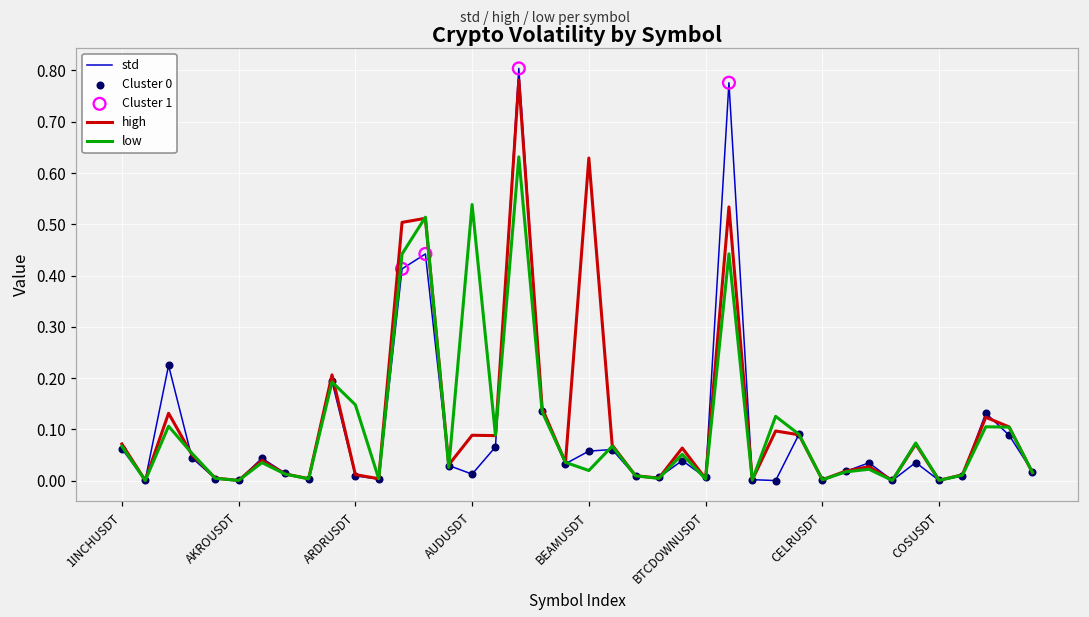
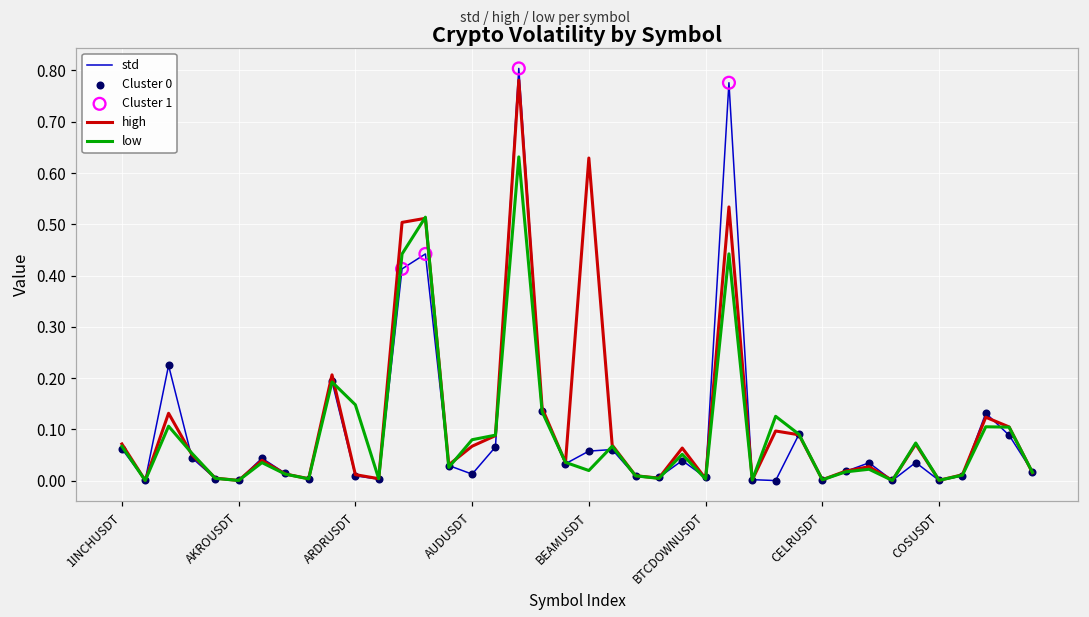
  {
    "high": {
-     "AUDUSDT": 0.09,
+     "AUDUSDT": 0.07,
      "BEAMUSDT": 0.63
    },
    "low": {
      "ARDRUSDT": 0.15,
-     "AUDUSDT": 0.54,
+     "AUDUSDT": 0.08,
      "BEAMUSDT": 0.02
    }
  }
